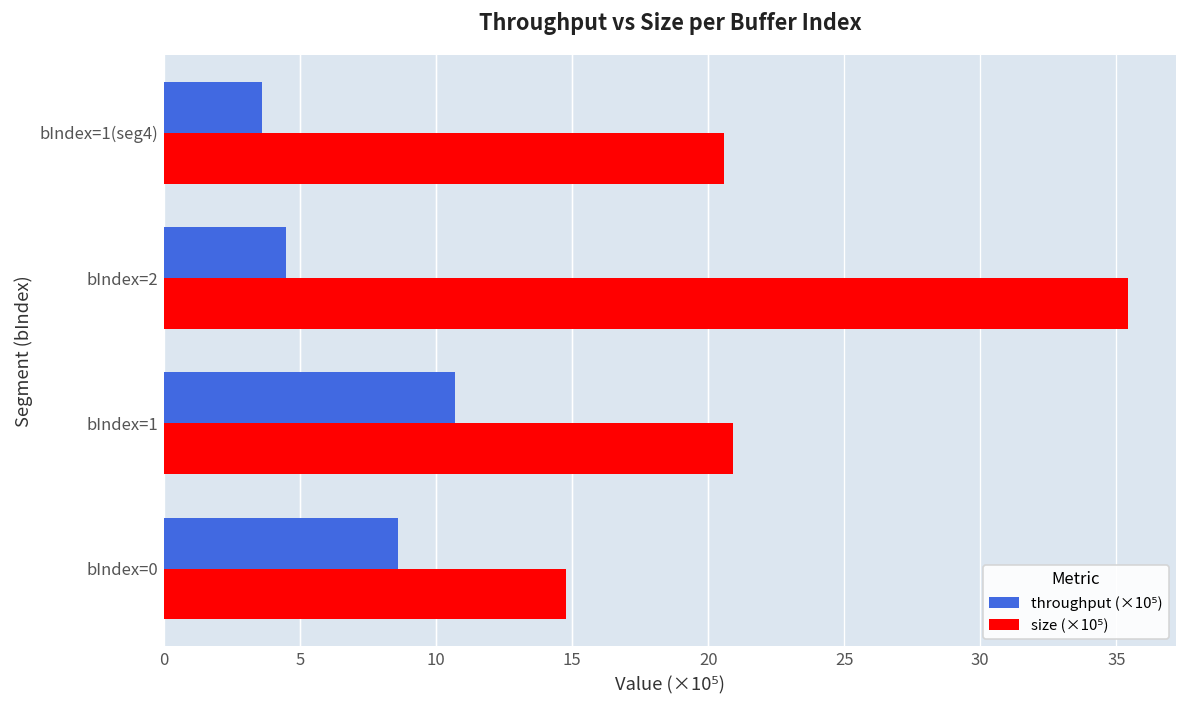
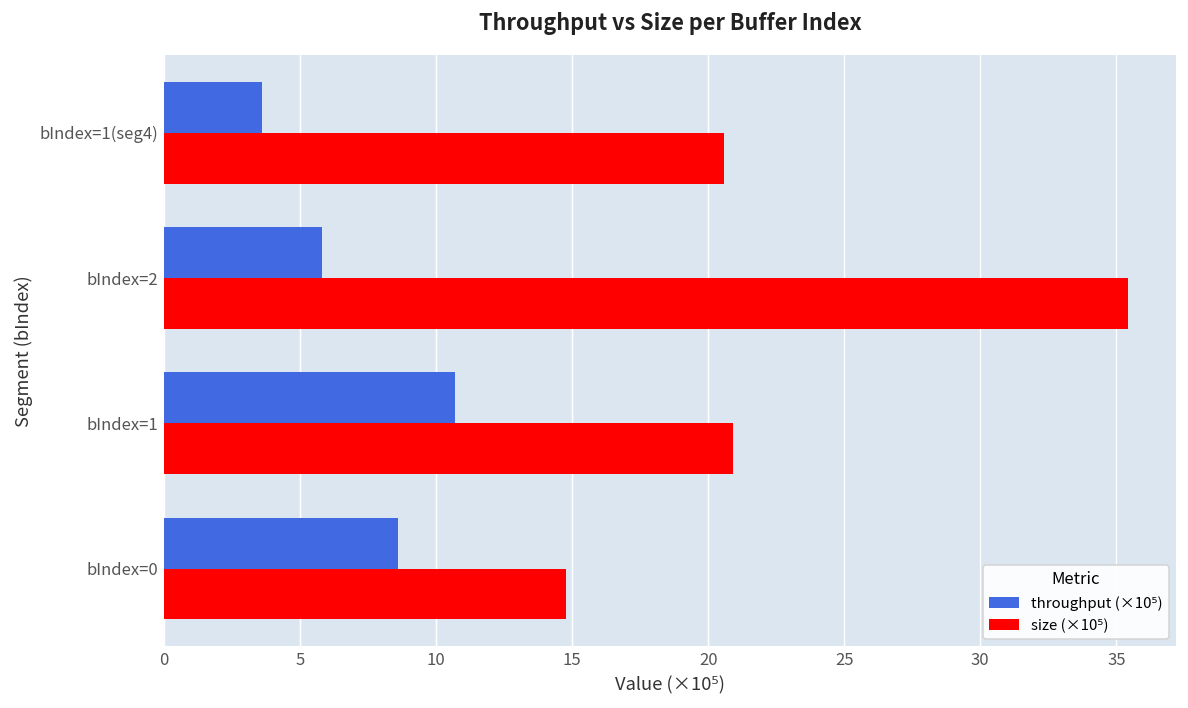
  {
    "throughput (×10⁵)": {
      "bIndex=1(seg4)": 3.6,
-     "bIndex=2": 4.5,
+     "bIndex=2": 5.8,
      "bIndex=1": 10.7,
      "bIndex=0": 8.6
    },
    "size (×10⁵)": {
      "bIndex=1(seg4)": 20.6,
      "bIndex=2": 35.4,
      "bIndex=1": 20.9,
      "bIndex=0": 14.8
    }
  }
